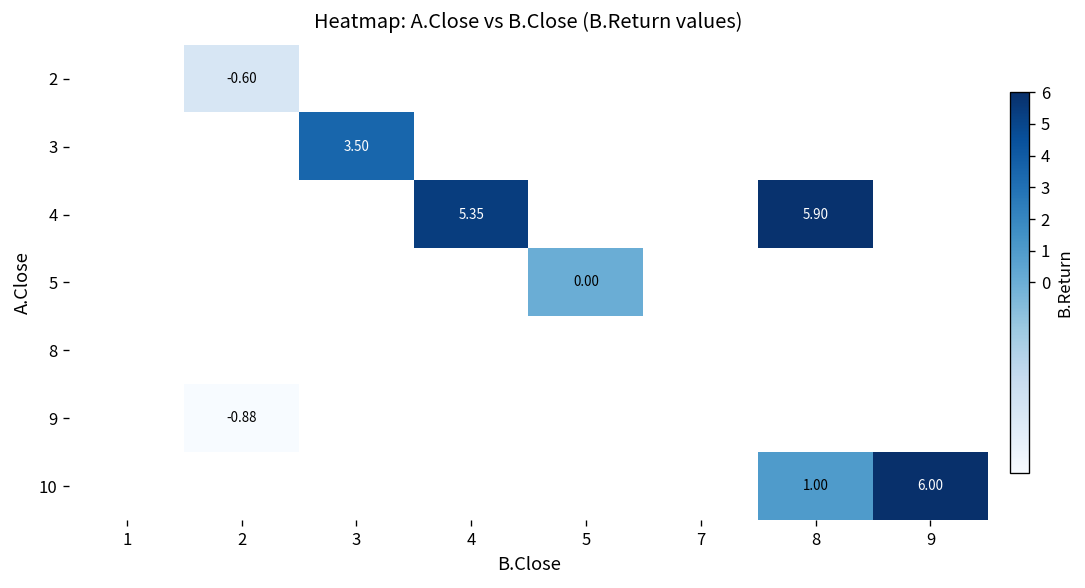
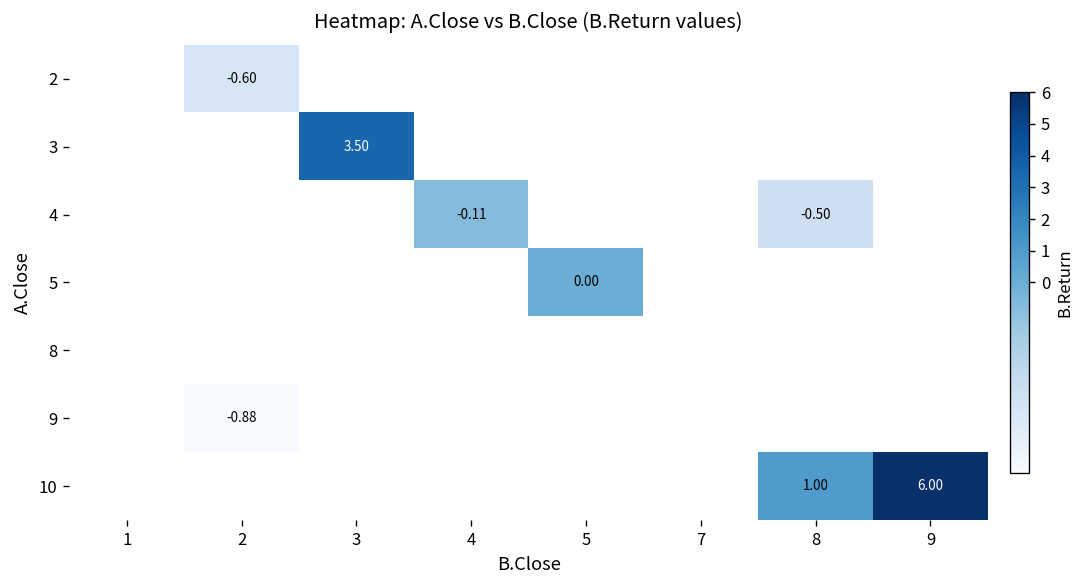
  {
    "2": {
      "2": -0.60
    },
    "3": {
      "3": 3.50
    },
    "4": {
-     "4": 5.35,
-     "8": 5.90
+     "4": -0.11,
+     "8": -0.50
    },
    "5": {
      "5": 0.00
    },
    "9": {
      "2": -0.88
    },
    "10": {
      "8": 1.00,
      "9": 6.00
    }
  }
